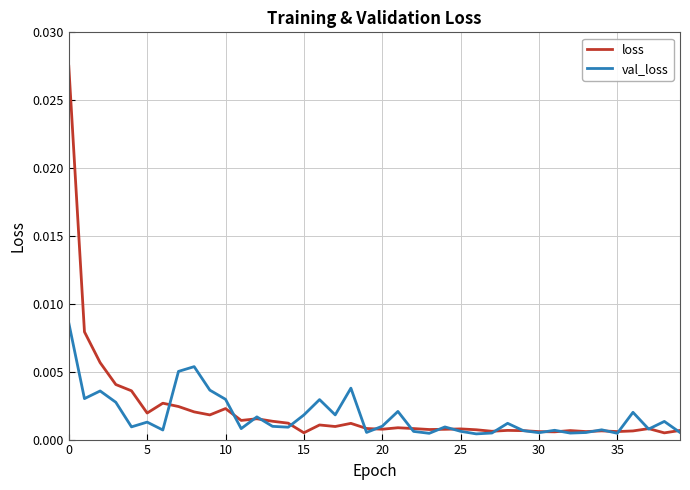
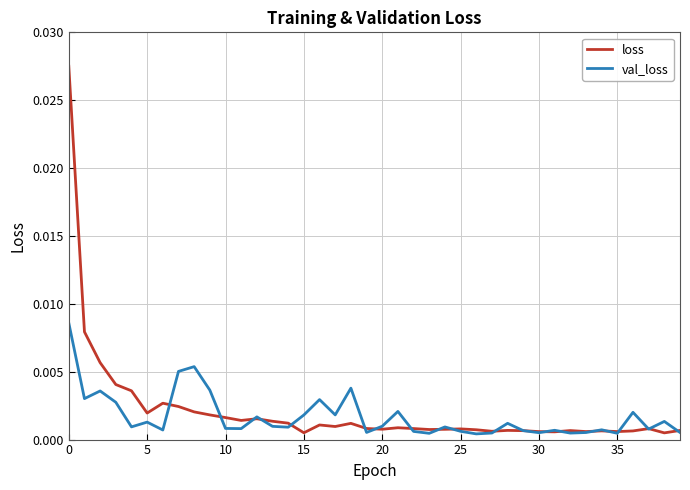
  {
    "loss": {
      "0": 0.0275,
      "5": 0.0020,
-     "10": 0.0023,
+     "10": 0.0016,
      "15": 0.0005,
      "20": 0.0008
    },
    "val_loss": {
      "0": 0.0086,
      "5": 0.0013,
-     "10": 0.0030,
+     "10": 0.0008,
      "15": 0.0018,
      "20": 0.0010
    }
  }
